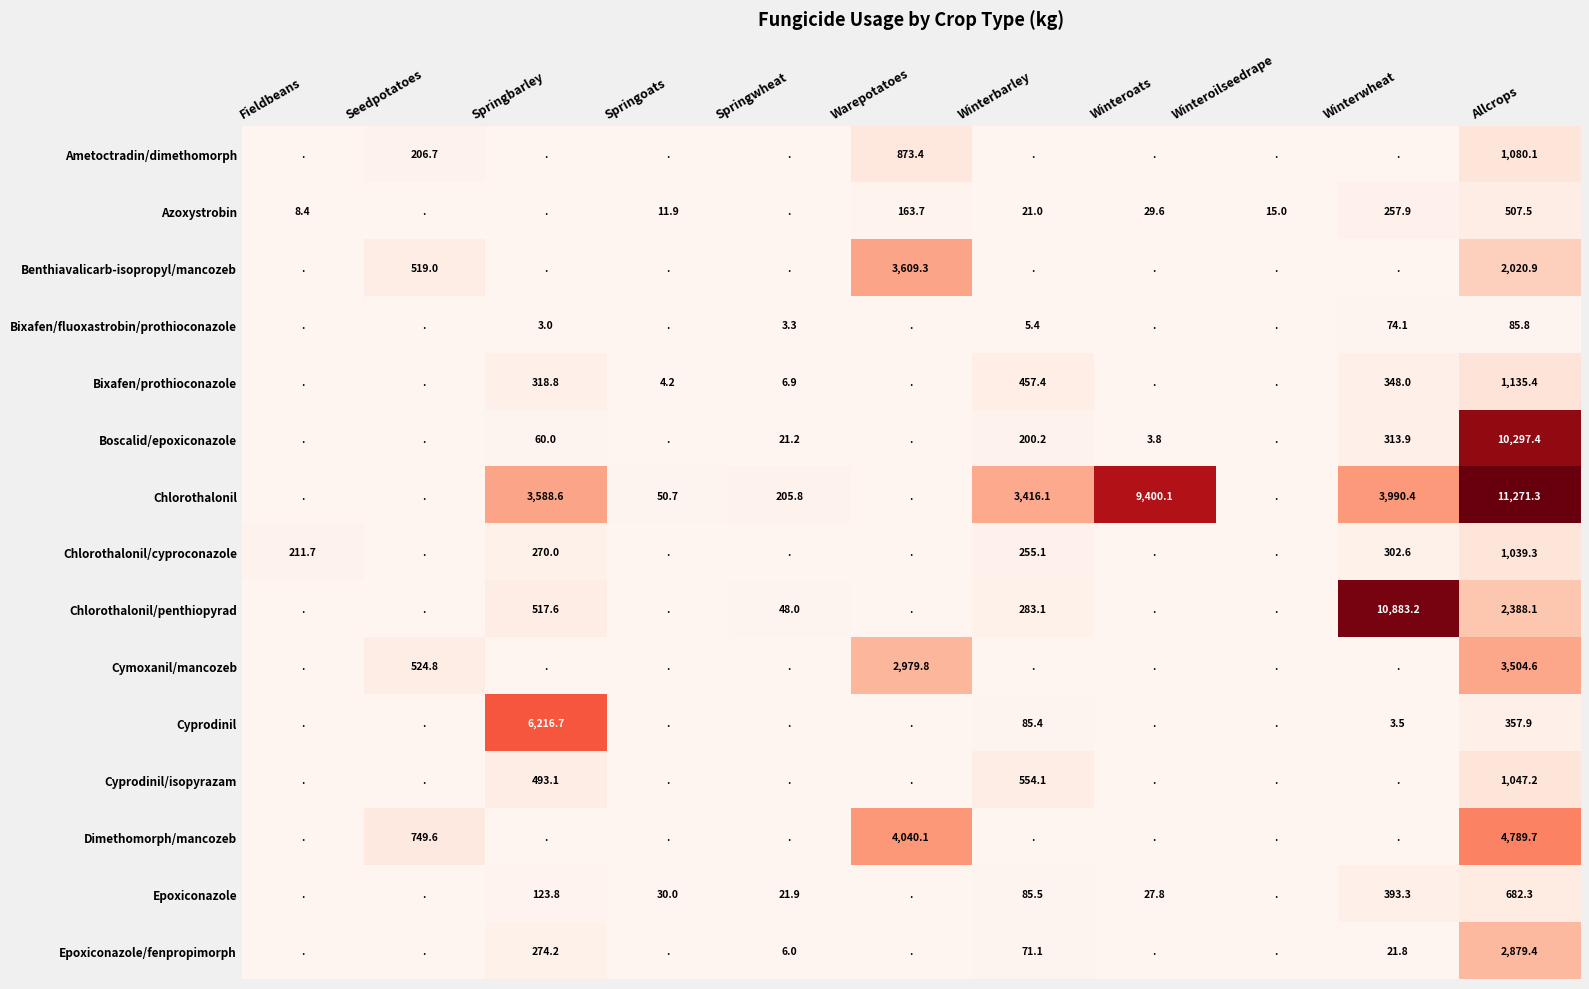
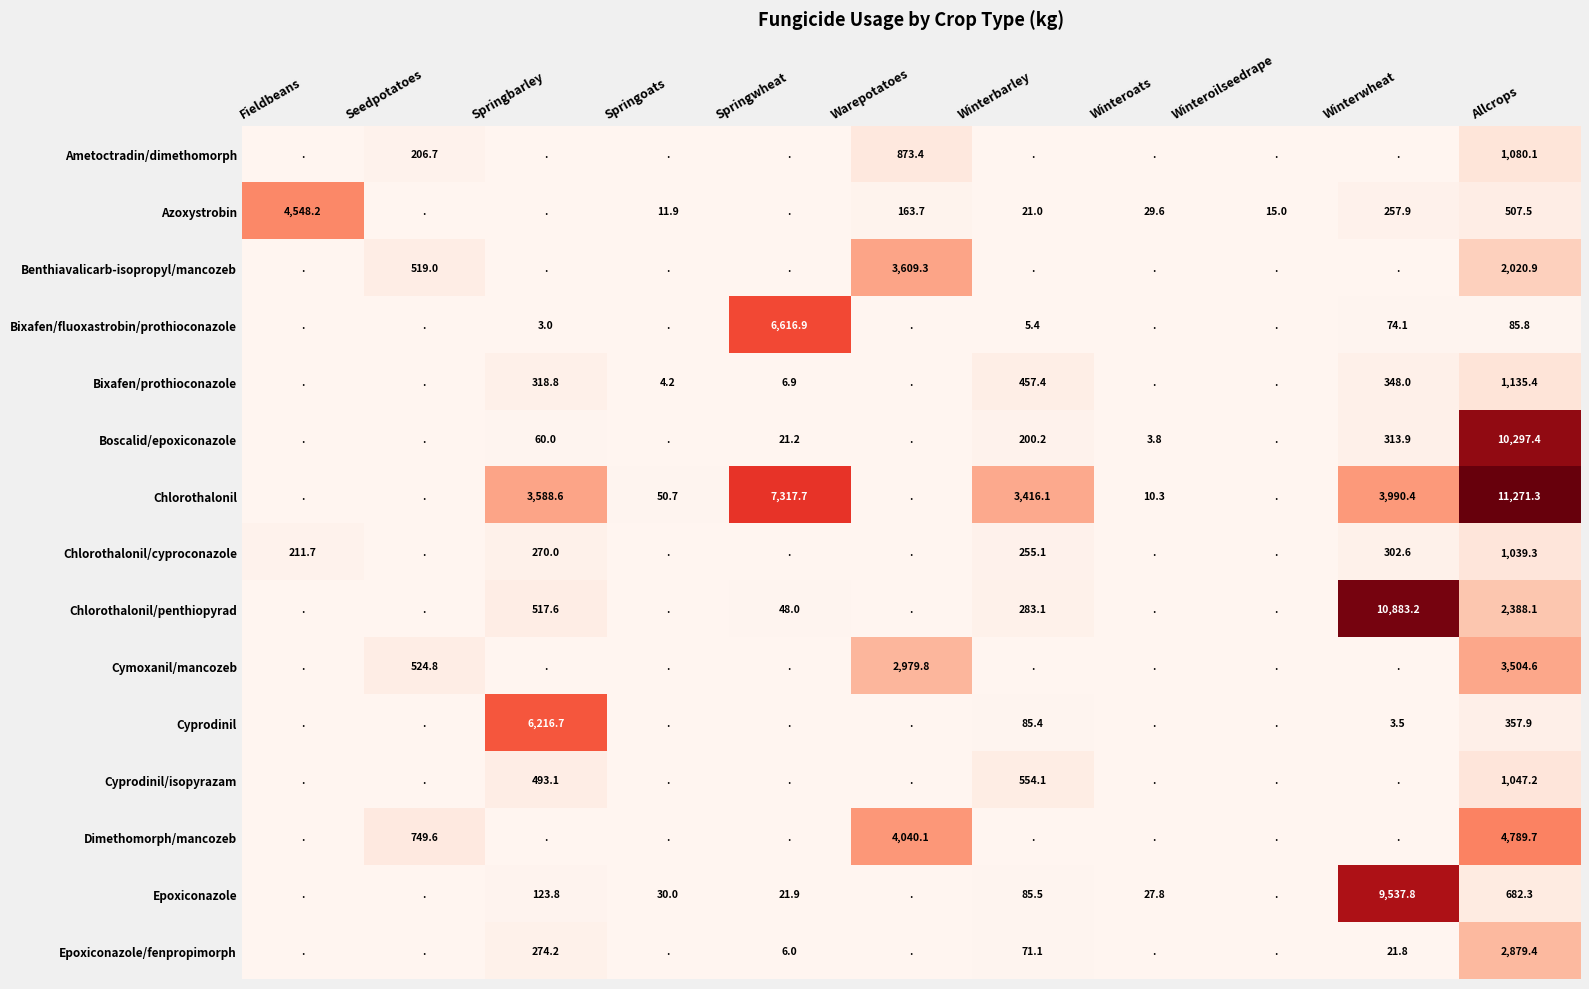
  {
    "Ametoctradin/dimethomorph": {
      "Seedpotatoes": "206.7",
      "Warepotatoes": "873.4",
      "Allcrops": "1,080.1"
    },
    "Azoxystrobin": {
-     "Fieldbeans": "8.4",
+     "Fieldbeans": "4,548.2",
      "Springoats": "11.9",
      "Warepotatoes": "163.7",
      "Winterbarley": "21.0",
      "Winteroats": "29.6",
      "Winteroilseedrape": "15.0",
      "Winterwheat": "257.9",
      "Allcrops": "507.5"
    },
    "Benthiavalicarb-isopropyl/mancozeb": {
      "Seedpotatoes": "519.0",
      "Warepotatoes": "3,609.3",
      "Allcrops": "2,020.9"
    },
    "Bixafen/fluoxastrobin/prothioconazole": {
      "Springbarley": "3.0",
-     "Springwheat": "3.3",
+     "Springwheat": "6,616.9",
      "Winterbarley": "5.4",
      "Winterwheat": "74.1",
      "Allcrops": "85.8"
    },
    "Bixafen/prothioconazole": {
      "Springbarley": "318.8",
      "Springoats": "4.2",
      "Springwheat": "6.9",
      "Winterbarley": "457.4",
      "Winterwheat": "348.0",
      "Allcrops": "1,135.4"
    },
    "Boscalid/epoxiconazole": {
      "Springbarley": "60.0",
      "Springwheat": "21.2",
      "Winterbarley": "200.2",
      "Winteroats": "3.8",
      "Winterwheat": "313.9",
      "Allcrops": "10,297.4"
    },
    "Chlorothalonil": {
      "Springbarley": "3,588.6",
      "Springoats": "50.7",
-     "Springwheat": "205.8",
+     "Springwheat": "7,317.7",
      "Winterbarley": "3,416.1",
-     "Winteroats": "9,400.1",
+     "Winteroats": "10.3",
      "Winterwheat": "3,990.4",
      "Allcrops": "11,271.3"
    },
    "Chlorothalonil/cyproconazole": {
      "Fieldbeans": "211.7",
      "Springbarley": "270.0",
      "Winterbarley": "255.1",
      "Winterwheat": "302.6",
      "Allcrops": "1,039.3"
    },
    "Chlorothalonil/penthiopyrad": {
      "Springbarley": "517.6",
      "Springwheat": "48.0",
      "Winterbarley": "283.1",
      "Winterwheat": "10,883.2",
      "Allcrops": "2,388.1"
    },
    "Cymoxanil/mancozeb": {
      "Seedpotatoes": "524.8",
      "Warepotatoes": "2,979.8",
      "Allcrops": "3,504.6"
    },
    "Cyprodinil": {
      "Springbarley": "6,216.7",
      "Winterbarley": "85.4",
      "Winterwheat": "3.5",
      "Allcrops": "357.9"
    },
    "Cyprodinil/isopyrazam": {
      "Springbarley": "493.1",
      "Winterbarley": "554.1",
      "Allcrops": "1,047.2"
    },
    "Dimethomorph/mancozeb": {
      "Seedpotatoes": "749.6",
      "Warepotatoes": "4,040.1",
      "Allcrops": "4,789.7"
    },
    "Epoxiconazole": {
      "Springbarley": "123.8",
      "Springoats": "30.0",
      "Springwheat": "21.9",
      "Winterbarley": "85.5",
      "Winteroats": "27.8",
-     "Winterwheat": "393.3",
+     "Winterwheat": "9,537.8",
      "Allcrops": "682.3"
    },
    "Epoxiconazole/fenpropimorph": {
      "Springbarley": "274.2",
      "Springwheat": "6.0",
      "Winterbarley": "71.1",
      "Winterwheat": "21.8",
      "Allcrops": "2,879.4"
    }
  }
